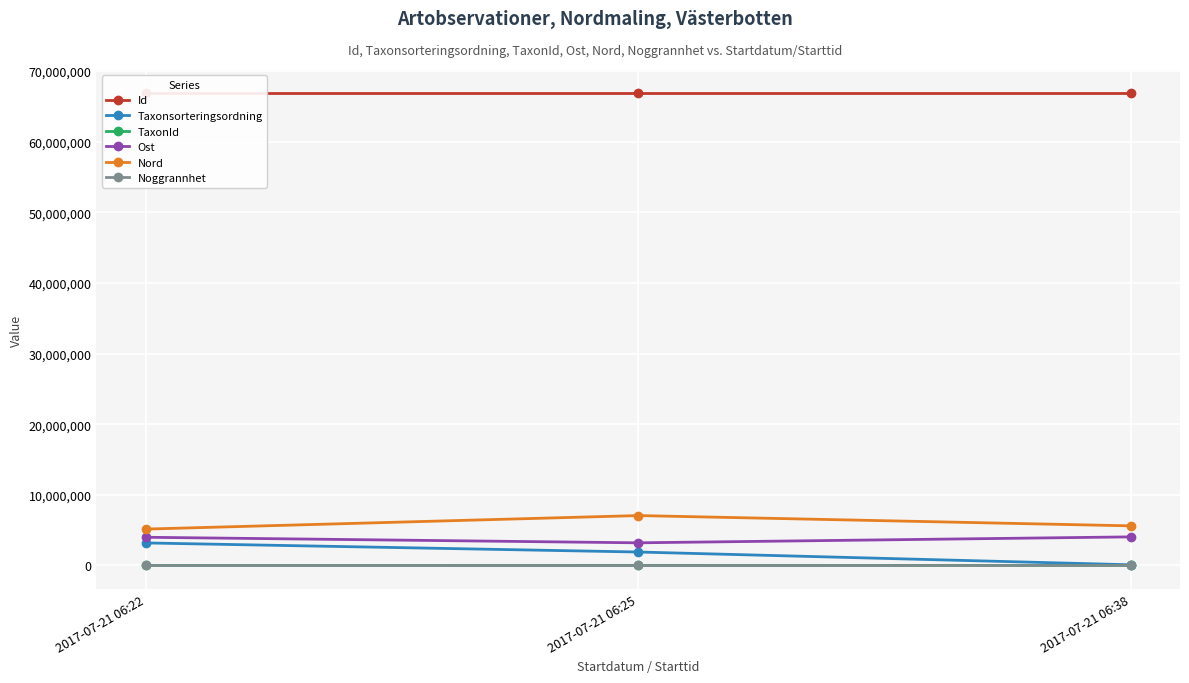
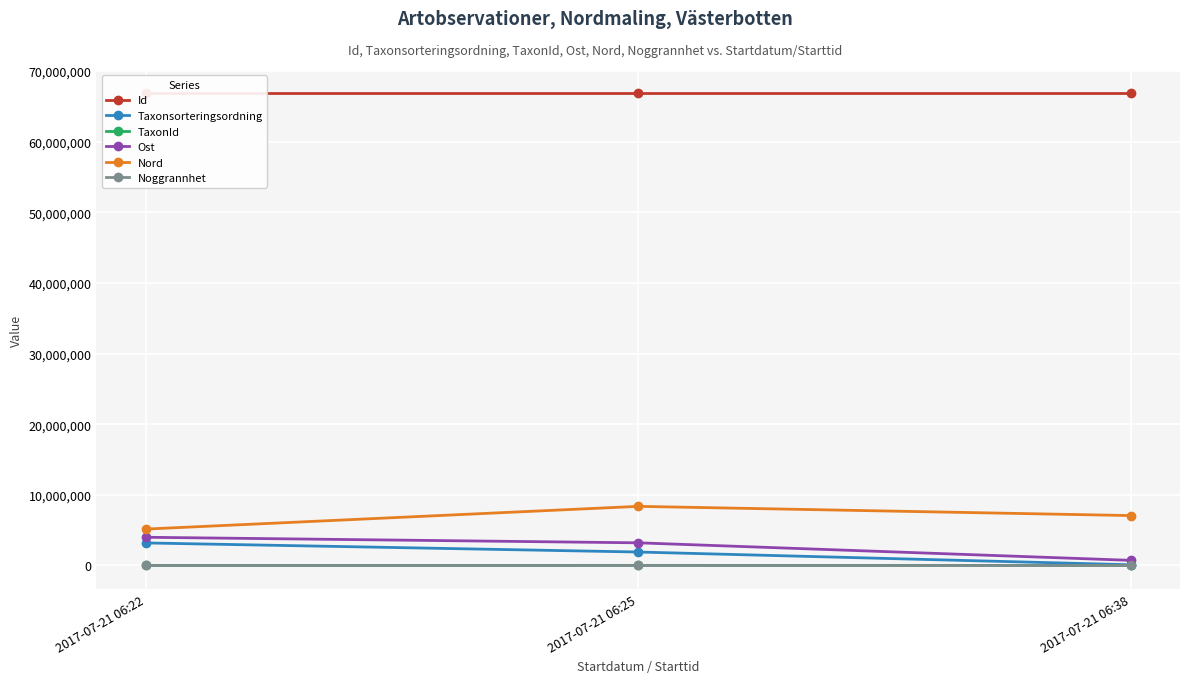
  {
    "Id": {
      "2017-07-21 06:25": "67,000,000",
      "2017-07-21 06:38": "67,000,000"
    },
    "Taxonsorteringsordning": {
      "2017-07-21 06:22": "3,000,000",
      "2017-07-21 06:25": "2,000,000"
    },
    "Noggrannhet": {
      "2017-07-21 06:22": "0",
      "2017-07-21 06:25": "0"
    },
    "Ost": {
      "2017-07-21 06:22": "4,000,000",
      "2017-07-21 06:25": "3,000,000",
-     "2017-07-21 06:38": "4,000,000"
+     "2017-07-21 06:38": "1,000,000"
    },
    "Nord": {
      "2017-07-21 06:22": "5,000,000",
-     "2017-07-21 06:25": "7,000,000",
-     "2017-07-21 06:38": "6,000,000"
+     "2017-07-21 06:25": "8,000,000",
+     "2017-07-21 06:38": "7,000,000"
    }
  }
